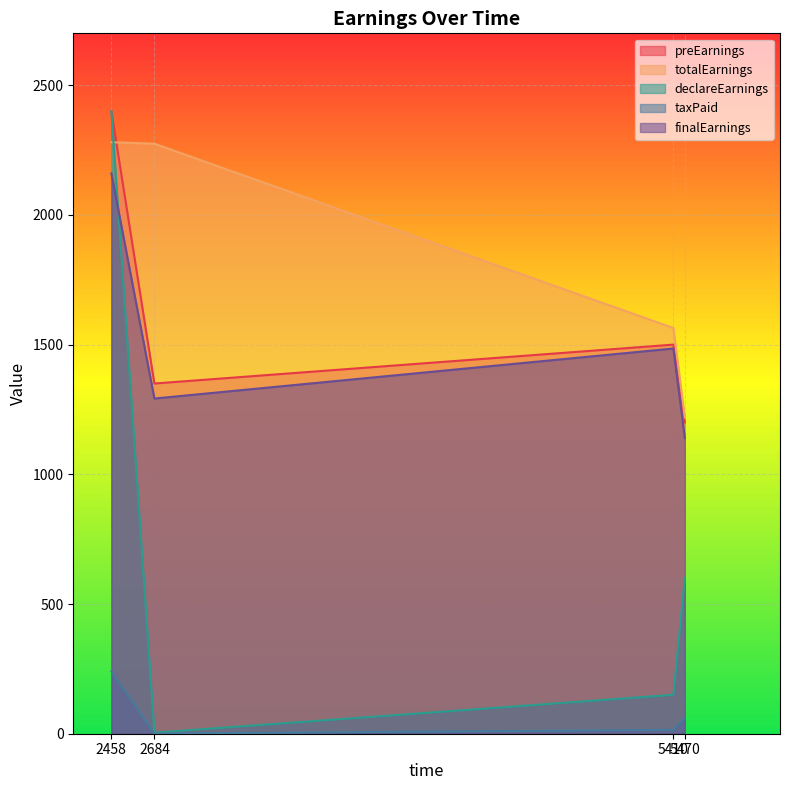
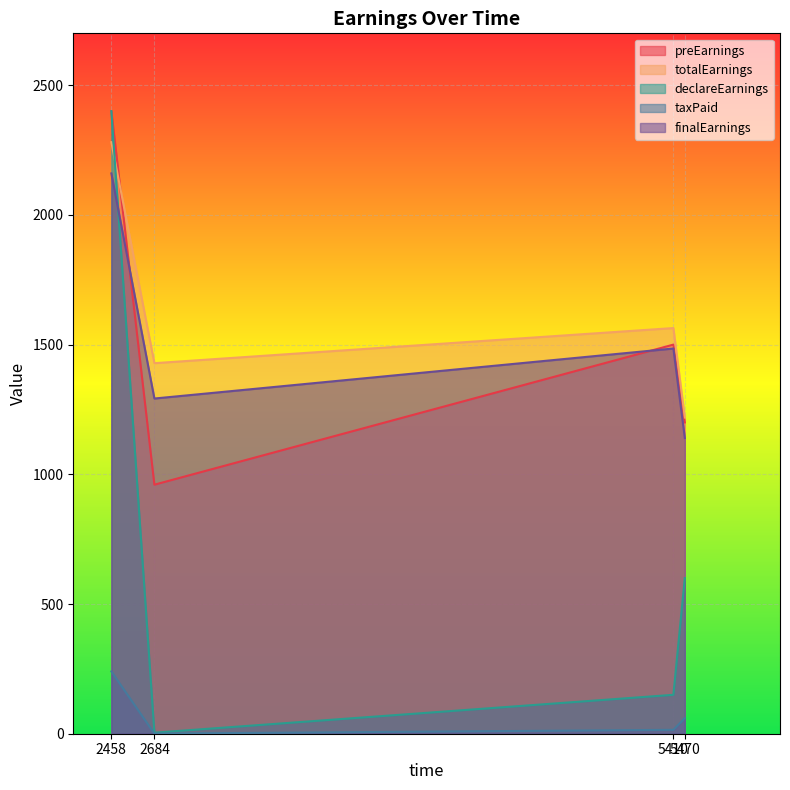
  {
    "preEarnings": {
-     "2684": 1350
+     "2684": 960
    },
    "totalEarnings": {
      "2458": 2280,
-     "2684": 2270
+     "2684": 1430
    }
  }
